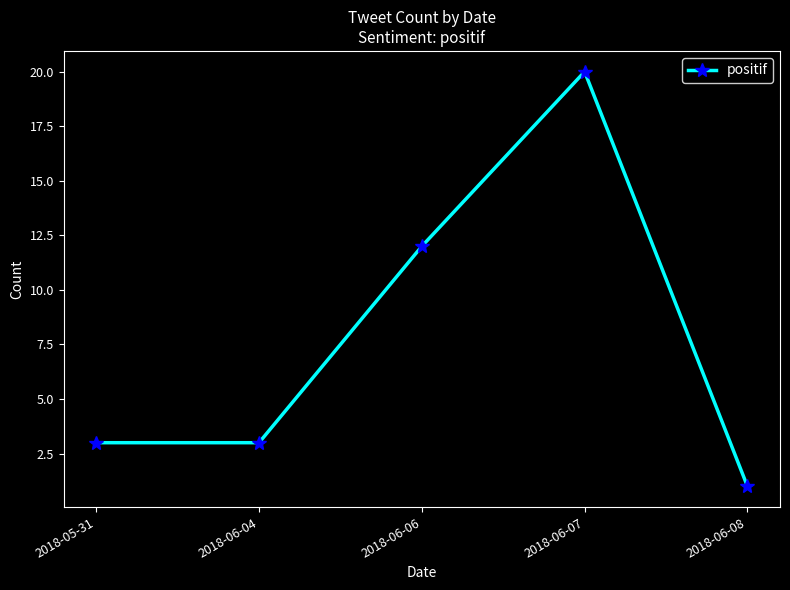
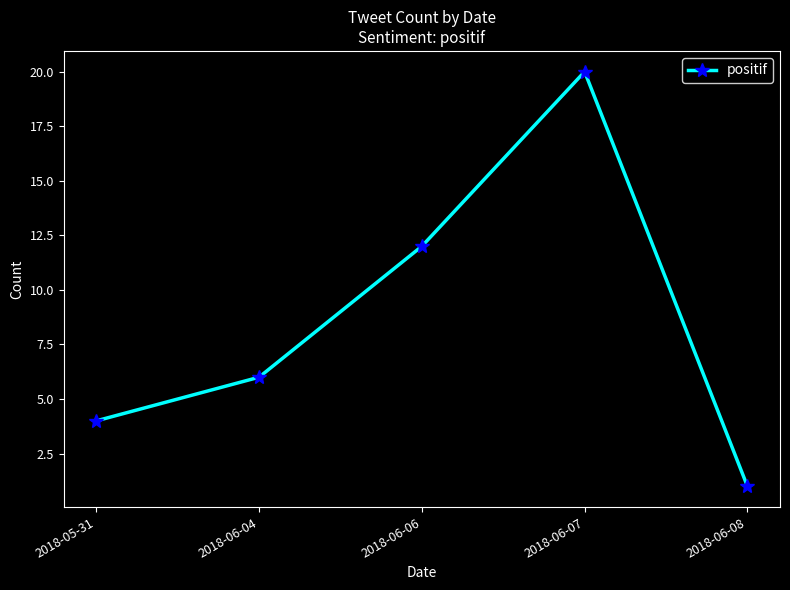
  {
-   "2018-05-31": 3,
-   "2018-06-04": 3,
+   "2018-05-31": 4,
+   "2018-06-04": 6,
    "2018-06-06": 12,
    "2018-06-07": 20,
    "2018-06-08": 1
  }
